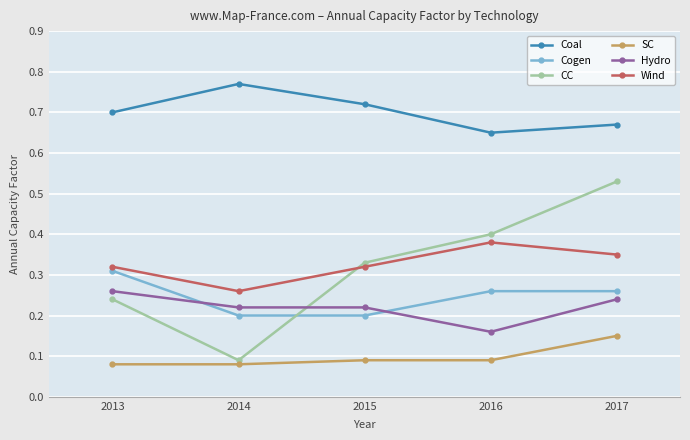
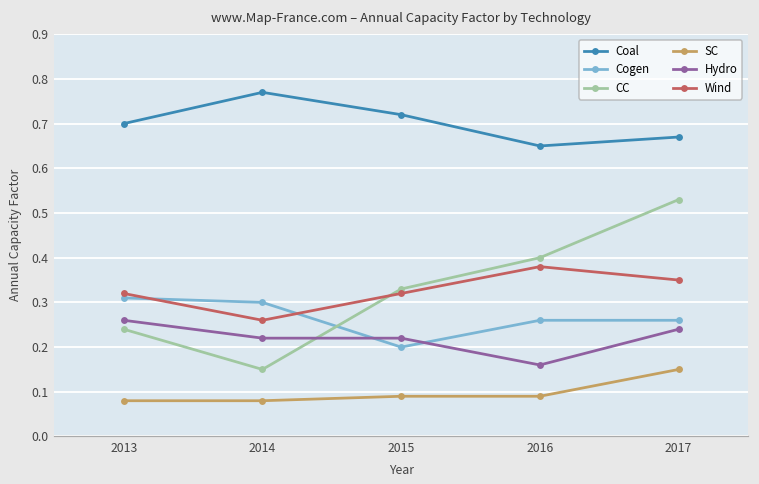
  {
    "Coal": {
      "2013": 0.70,
      "2014": 0.77,
      "2015": 0.72,
      "2016": 0.65,
      "2017": 0.67
    },
    "Cogen": {
      "2013": 0.31,
-     "2014": 0.2,
+     "2014": 0.3,
      "2015": 0.2,
      "2016": 0.26,
      "2017": 0.26
    },
    "CC": {
      "2013": 0.24,
-     "2014": 0.09,
+     "2014": 0.15,
      "2015": 0.33,
      "2016": 0.40,
      "2017": 0.53
    },
    "SC": {
      "2013": 0.08,
      "2014": 0.08,
      "2015": 0.09,
      "2016": 0.09,
      "2017": 0.15
    },
    "Hydro": {
      "2013": 0.26,
      "2014": 0.22,
      "2015": 0.22,
      "2016": 0.16,
      "2017": 0.24
    },
    "Wind": {
      "2013": 0.32,
      "2014": 0.26,
      "2015": 0.32,
      "2016": 0.38,
      "2017": 0.35
    }
  }
